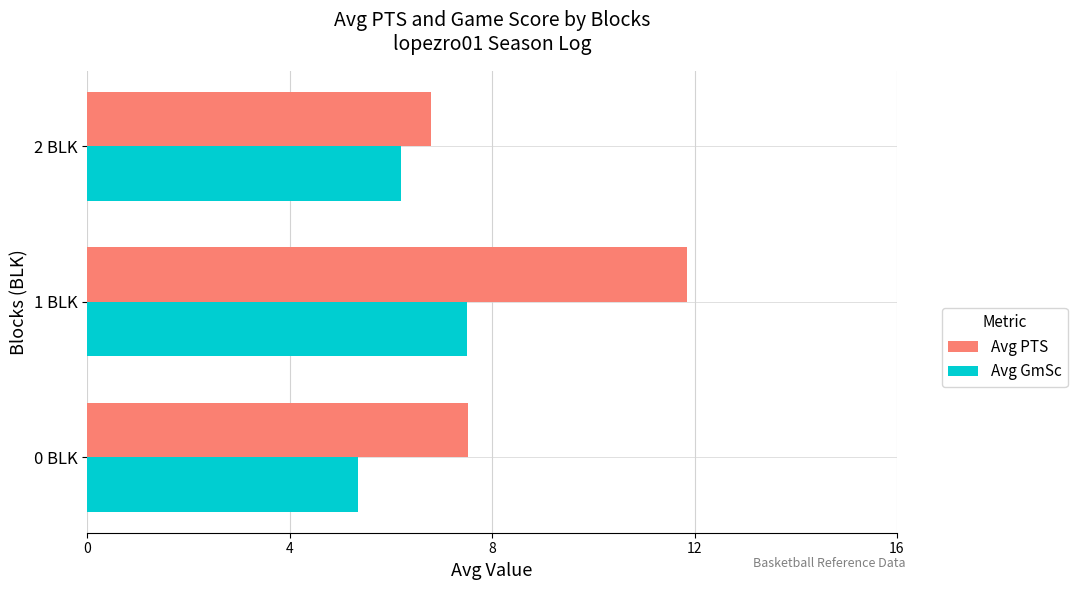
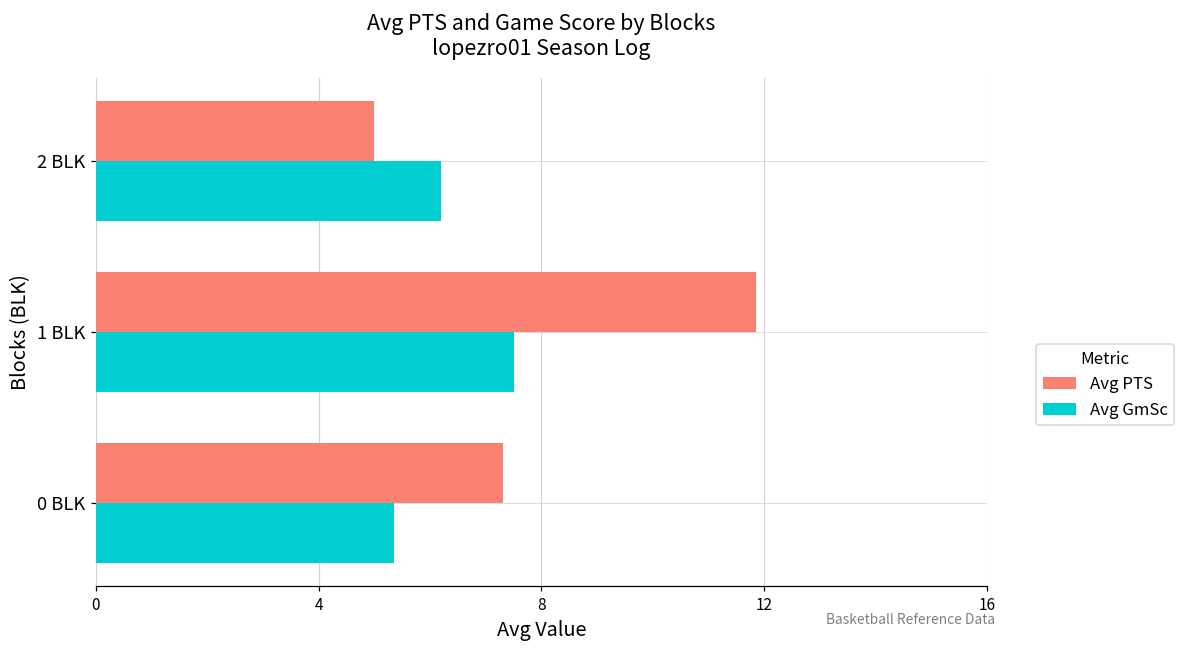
  {
    "Avg PTS": {
-     "2 BLK": 6.8,
+     "2 BLK": 5.0,
      "1 BLK": 11.9,
-     "0 BLK": 7.5
+     "0 BLK": 7.3
    },
    "Avg GmSc": {
      "2 BLK": 6.2,
      "1 BLK": 7.5,
      "0 BLK": 5.4
    }
  }
